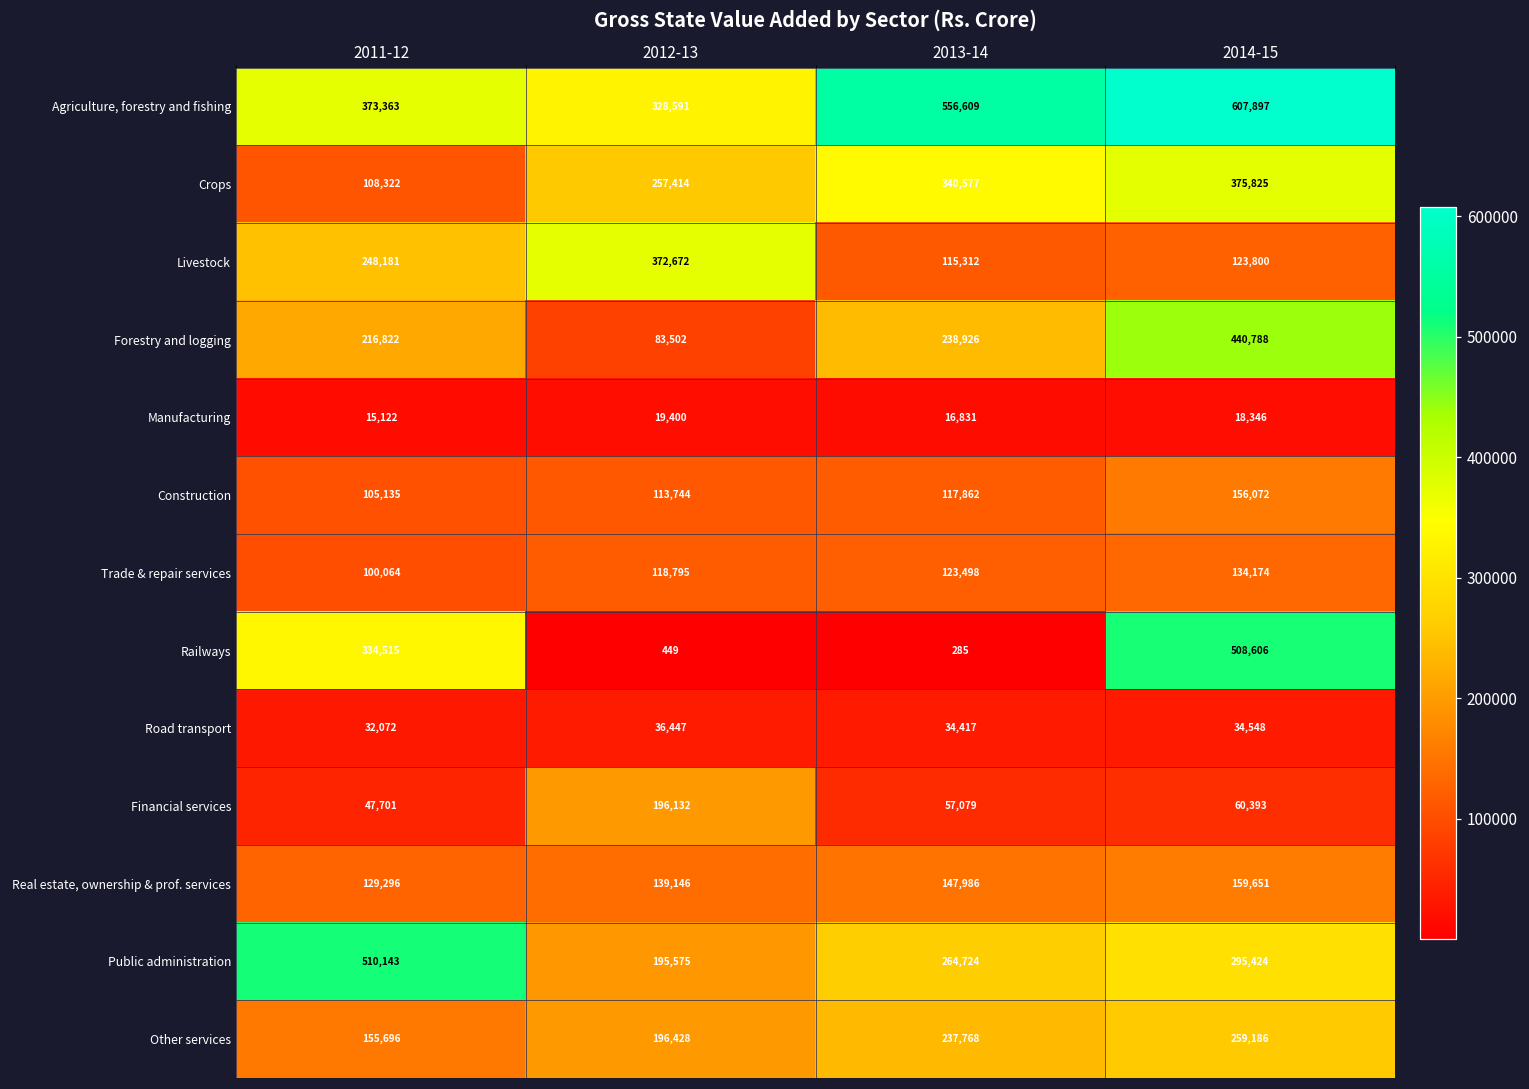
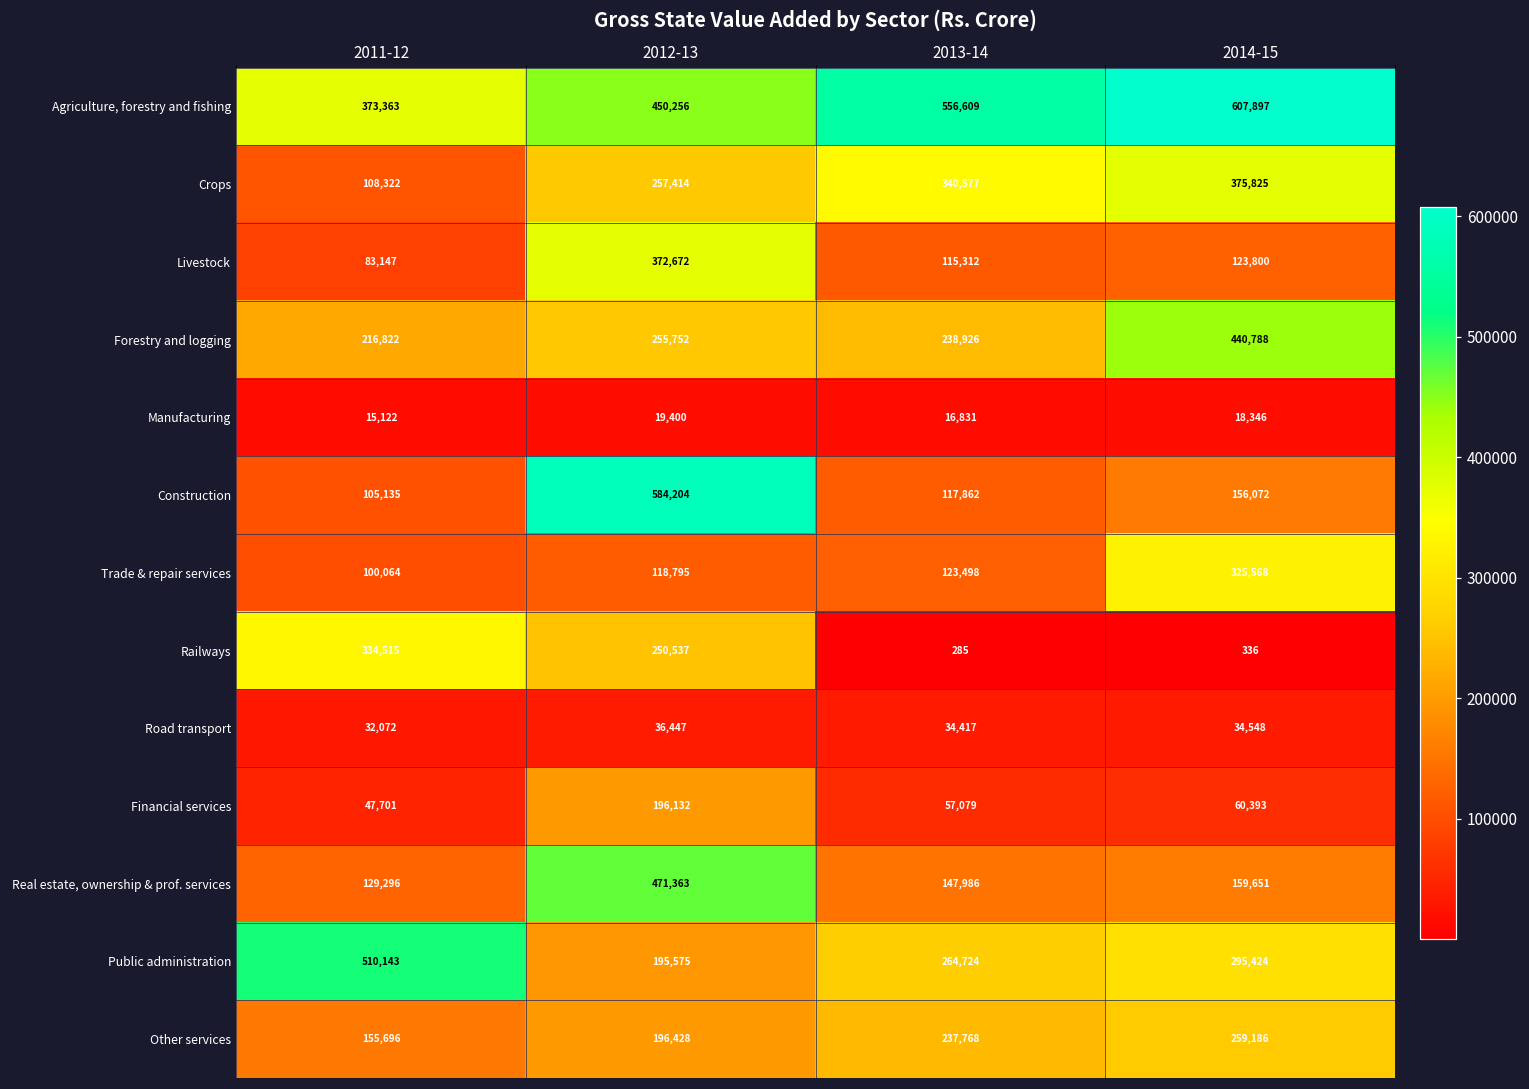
  {
    "Agriculture, forestry and fishing": {
      "2011-12": "373,363",
-     "2012-13": "328,591",
+     "2012-13": "450,256",
      "2013-14": "556,609",
      "2014-15": "607,897"
    },
    "Crops": {
      "2011-12": "108,322",
      "2012-13": "257,414",
      "2013-14": "340,577",
      "2014-15": "375,825"
    },
    "Livestock": {
-     "2011-12": "248,181",
+     "2011-12": "83,147",
      "2012-13": "372,672",
      "2013-14": "115,312",
      "2014-15": "123,800"
    },
    "Forestry and logging": {
      "2011-12": "216,822",
-     "2012-13": "83,502",
+     "2012-13": "255,752",
      "2013-14": "238,926",
      "2014-15": "440,788"
    },
    "Manufacturing": {
      "2011-12": "15,122",
      "2012-13": "19,400",
      "2013-14": "16,831",
      "2014-15": "18,346"
    },
    "Construction": {
      "2011-12": "105,135",
-     "2012-13": "113,744",
+     "2012-13": "584,204",
      "2013-14": "117,862",
      "2014-15": "156,072"
    },
    "Trade & repair services": {
      "2011-12": "100,064",
      "2012-13": "118,795",
      "2013-14": "123,498",
-     "2014-15": "134,174"
+     "2014-15": "325,568"
    },
    "Railways": {
      "2011-12": "334,515",
-     "2012-13": "449",
+     "2012-13": "250,537",
      "2013-14": "285",
-     "2014-15": "508,606"
+     "2014-15": "336"
    },
    "Road transport": {
      "2011-12": "32,072",
      "2012-13": "36,447",
      "2013-14": "34,417",
      "2014-15": "34,548"
    },
    "Financial services": {
      "2011-12": "47,701",
      "2012-13": "196,132",
      "2013-14": "57,079",
      "2014-15": "60,393"
    },
    "Real estate, ownership & prof. services": {
      "2011-12": "129,296",
-     "2012-13": "139,146",
+     "2012-13": "471,363",
      "2013-14": "147,986",
      "2014-15": "159,651"
    },
    "Public administration": {
      "2011-12": "510,143",
      "2012-13": "195,575",
      "2013-14": "264,724",
      "2014-15": "295,424"
    },
    "Other services": {
      "2011-12": "155,696",
      "2012-13": "196,428",
      "2013-14": "237,768",
      "2014-15": "259,186"
    }
  }
